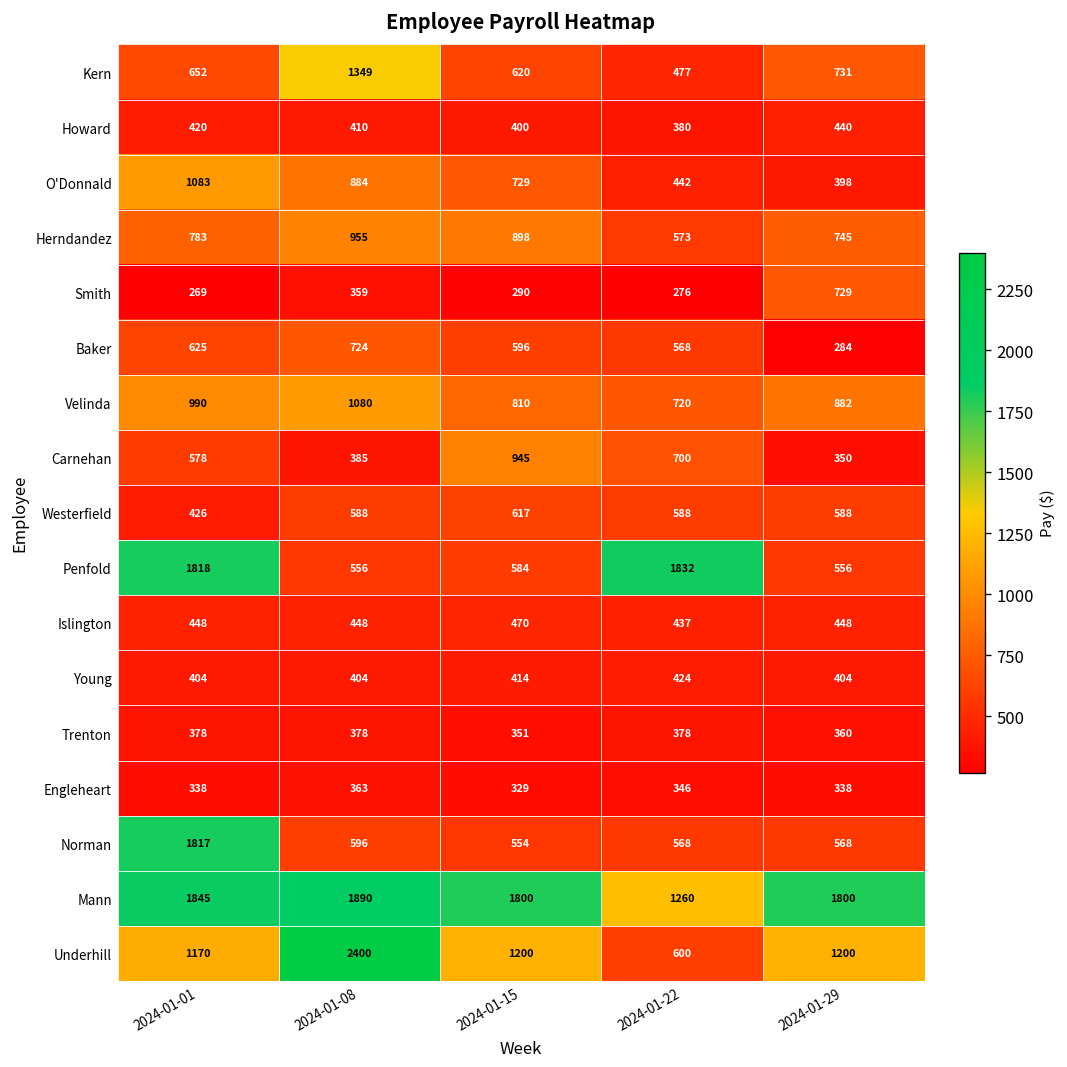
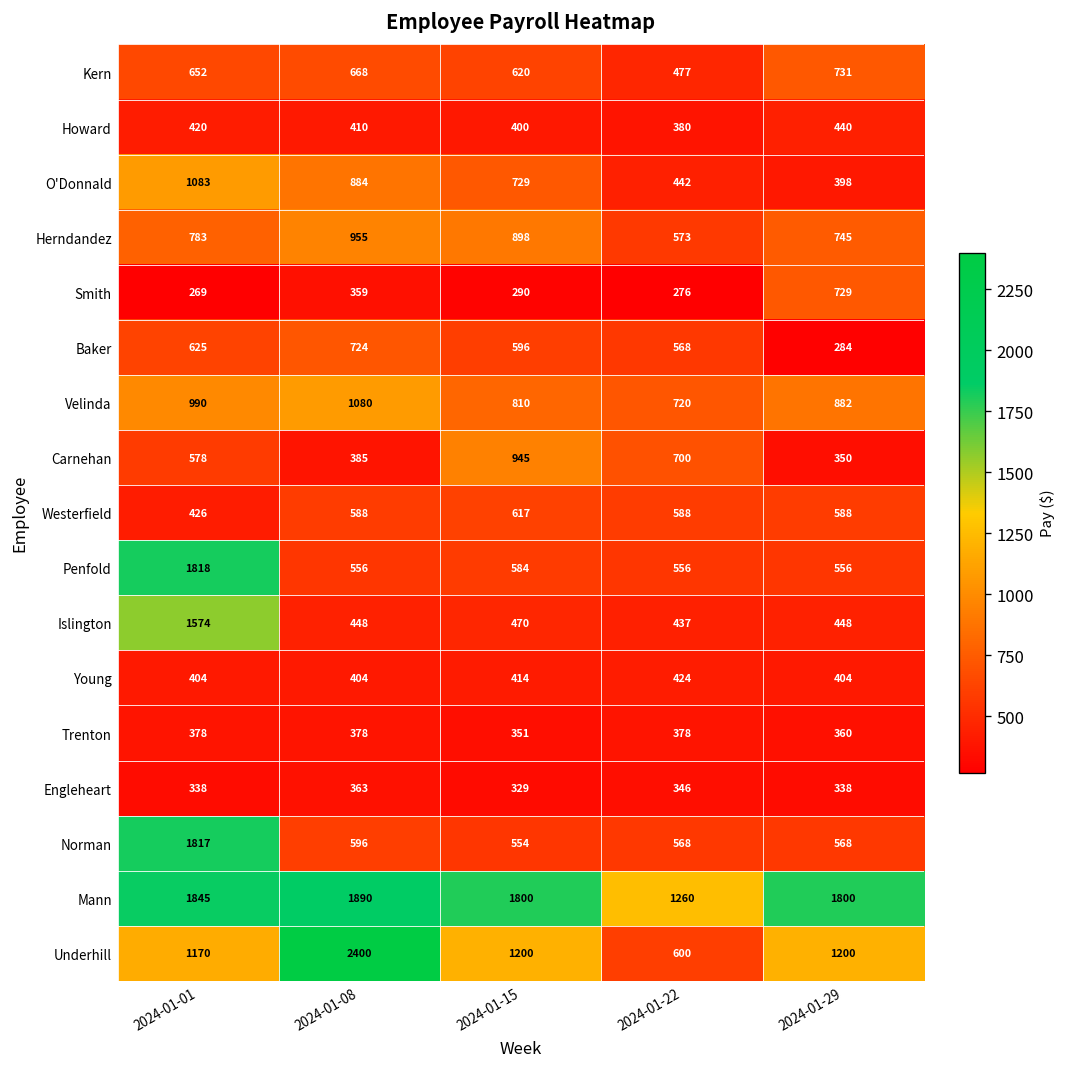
  {
    "Kern": {
      "2024-01-01": 652,
-     "2024-01-08": 1349,
+     "2024-01-08": 668,
      "2024-01-15": 620,
      "2024-01-22": 477,
      "2024-01-29": 731
    },
    "Howard": {
      "2024-01-01": 420,
      "2024-01-08": 410,
      "2024-01-15": 400,
      "2024-01-22": 380,
      "2024-01-29": 440
    },
    "O'Donnald": {
      "2024-01-01": 1083,
      "2024-01-08": 884,
      "2024-01-15": 729,
      "2024-01-22": 442,
      "2024-01-29": 398
    },
    "Herndandez": {
      "2024-01-01": 783,
      "2024-01-08": 955,
      "2024-01-15": 898,
      "2024-01-22": 573,
      "2024-01-29": 745
    },
    "Smith": {
      "2024-01-01": 269,
      "2024-01-08": 359,
      "2024-01-15": 290,
      "2024-01-22": 276,
      "2024-01-29": 729
    },
    "Baker": {
      "2024-01-01": 625,
      "2024-01-08": 724,
      "2024-01-15": 596,
      "2024-01-22": 568,
      "2024-01-29": 284
    },
    "Velinda": {
      "2024-01-01": 990,
      "2024-01-08": 1080,
      "2024-01-15": 810,
      "2024-01-22": 720,
      "2024-01-29": 882
    },
    "Carnehan": {
      "2024-01-01": 578,
      "2024-01-08": 385,
      "2024-01-15": 945,
      "2024-01-22": 700,
      "2024-01-29": 350
    },
    "Westerfield": {
      "2024-01-01": 426,
      "2024-01-08": 588,
      "2024-01-15": 617,
      "2024-01-22": 588,
      "2024-01-29": 588
    },
    "Penfold": {
      "2024-01-01": 1818,
      "2024-01-08": 556,
      "2024-01-15": 584,
-     "2024-01-22": 1832,
+     "2024-01-22": 556,
      "2024-01-29": 556
    },
    "Islington": {
-     "2024-01-01": 448,
+     "2024-01-01": 1574,
      "2024-01-08": 448,
      "2024-01-15": 470,
      "2024-01-22": 437,
      "2024-01-29": 448
    },
    "Young": {
      "2024-01-01": 404,
      "2024-01-08": 404,
      "2024-01-15": 414,
      "2024-01-22": 424,
      "2024-01-29": 404
    },
    "Trenton": {
      "2024-01-01": 378,
      "2024-01-08": 378,
      "2024-01-15": 351,
      "2024-01-22": 378,
      "2024-01-29": 360
    },
    "Engleheart": {
      "2024-01-01": 338,
      "2024-01-08": 363,
      "2024-01-15": 329,
      "2024-01-22": 346,
      "2024-01-29": 338
    },
    "Norman": {
      "2024-01-01": 1817,
      "2024-01-08": 596,
      "2024-01-15": 554,
      "2024-01-22": 568,
      "2024-01-29": 568
    },
    "Mann": {
      "2024-01-01": 1845,
      "2024-01-08": 1890,
      "2024-01-15": 1800,
      "2024-01-22": 1260,
      "2024-01-29": 1800
    },
    "Underhill": {
      "2024-01-01": 1170,
      "2024-01-08": 2400,
      "2024-01-15": 1200,
      "2024-01-22": 600,
      "2024-01-29": 1200
    }
  }
